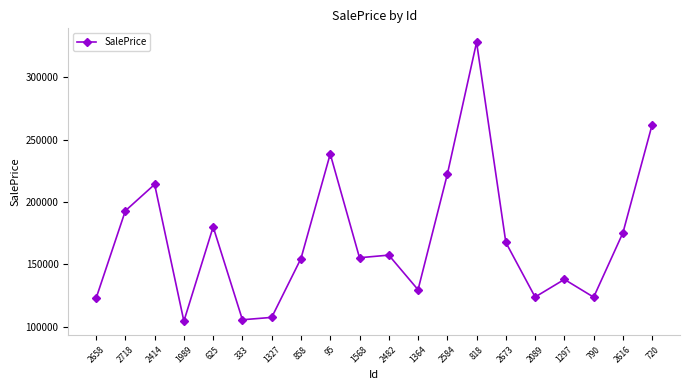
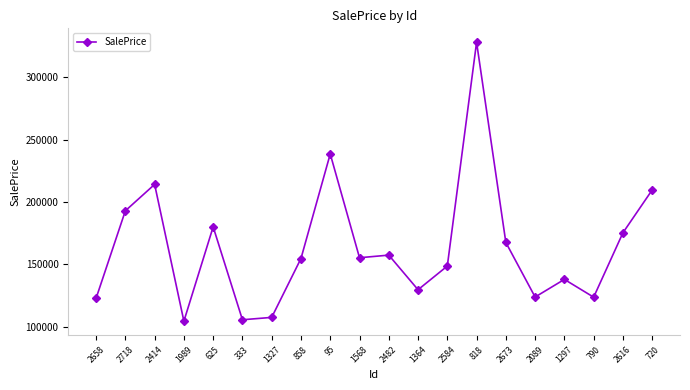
  {
    "2658": 123000,
    "2718": 193000,
    "2414": 214000,
    "1989": 104000,
    "625": 180000,
    "333": 106000,
    "1327": 108000,
    "858": 155000,
    "95": 238000,
    "1568": 155000,
    "2482": 157000,
    "1364": 130000,
-   "2584": 222000,
+   "2584": 149000,
    "818": 328000,
    "2673": 168000,
    "2089": 124000,
    "1297": 138000,
    "790": 124000,
    "2616": 175000,
-   "720": 262000
+   "720": 210000
  }
